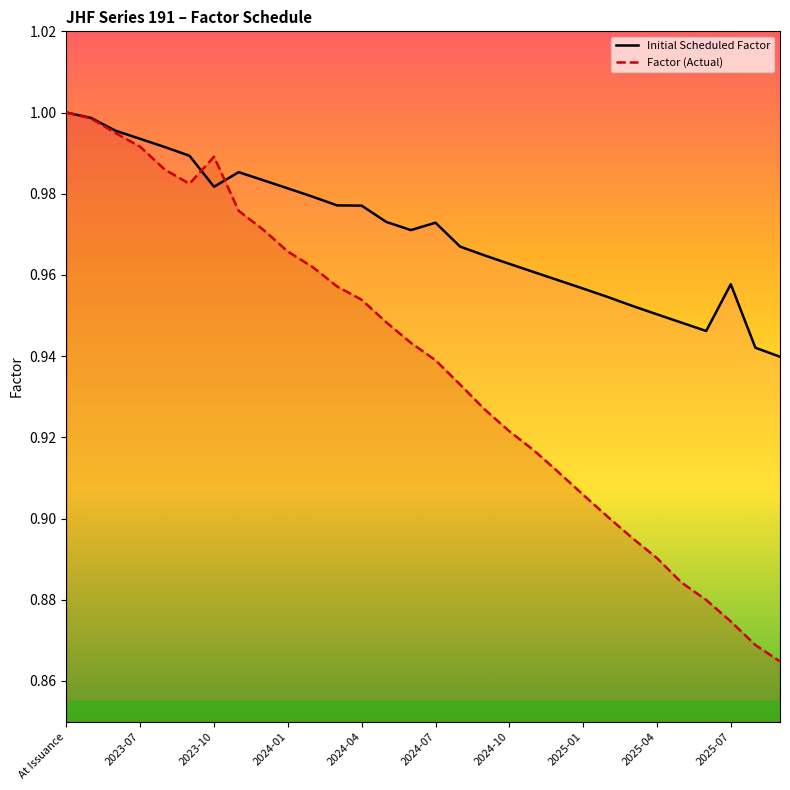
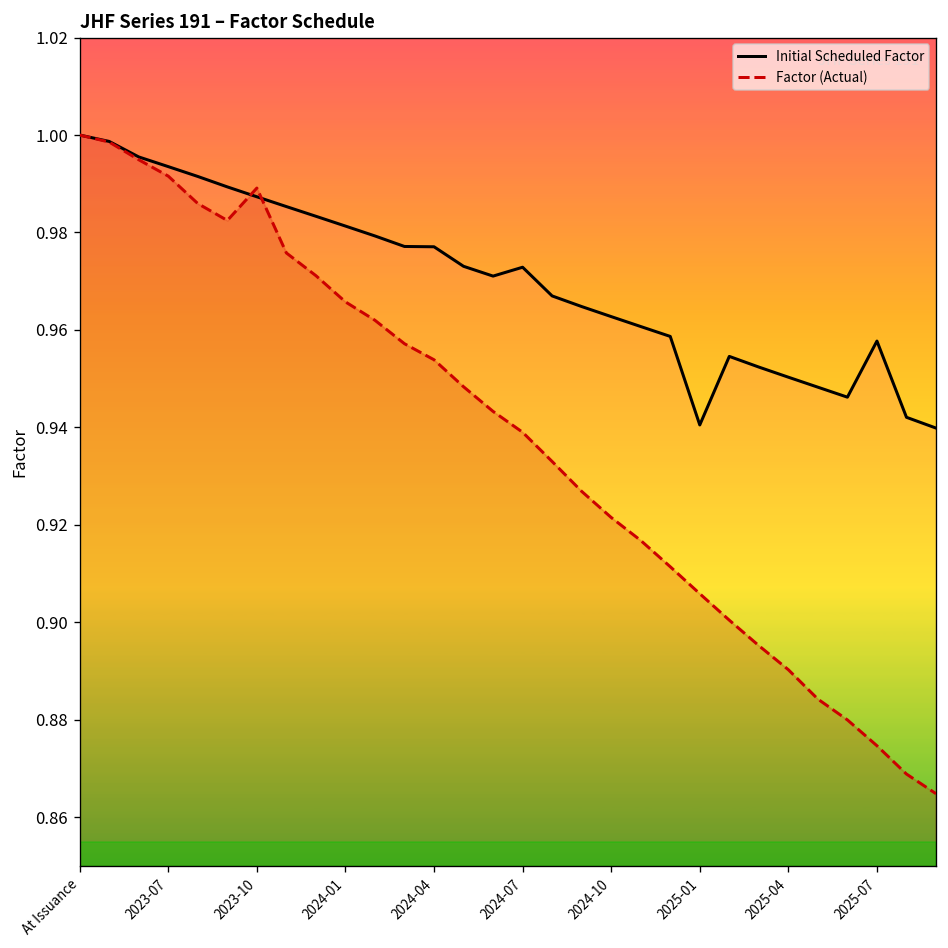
  {
    "Initial Scheduled Factor": {
      "2023-07": 0.994,
-     "2023-10": 0.982,
+     "2023-10": 0.987,
      "2024-01": 0.981,
      "2024-04": 0.977,
      "2024-07": 0.973,
      "2024-10": 0.963,
-     "2025-01": 0.957,
+     "2025-01": 0.941,
      "2025-04": 0.950,
      "2025-07": 0.958
    },
    "Factor (Actual)": {
      "2023-07": 0.992,
      "2023-10": 0.989,
      "2024-01": 0.966,
      "2024-04": 0.954,
      "2024-07": 0.939,
      "2024-10": 0.922,
      "2025-01": 0.906,
      "2025-04": 0.890,
      "2025-07": 0.875
    }
  }
